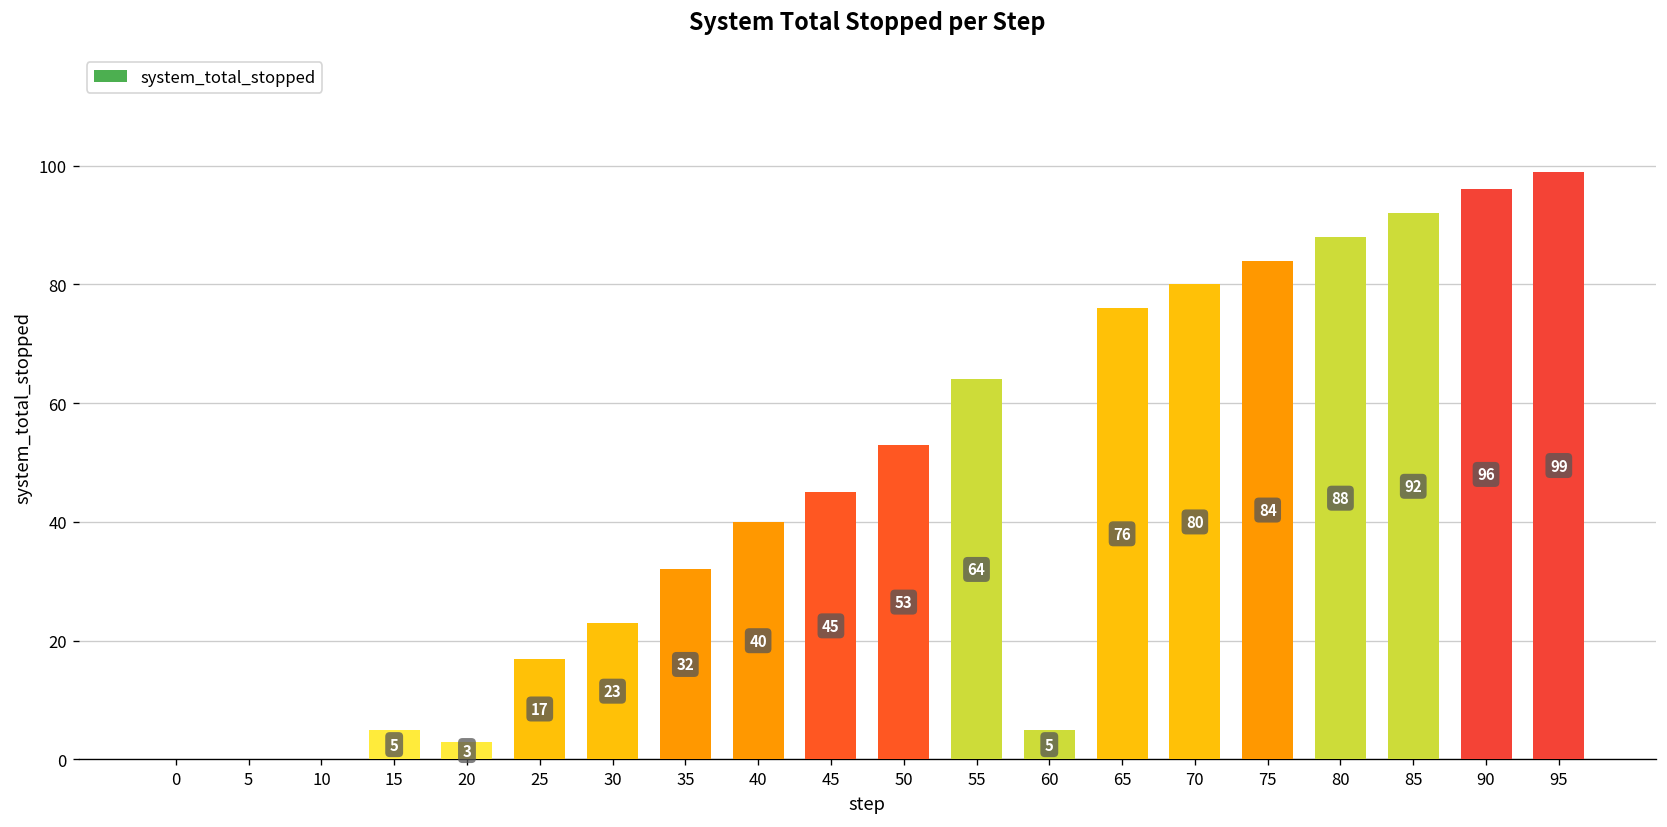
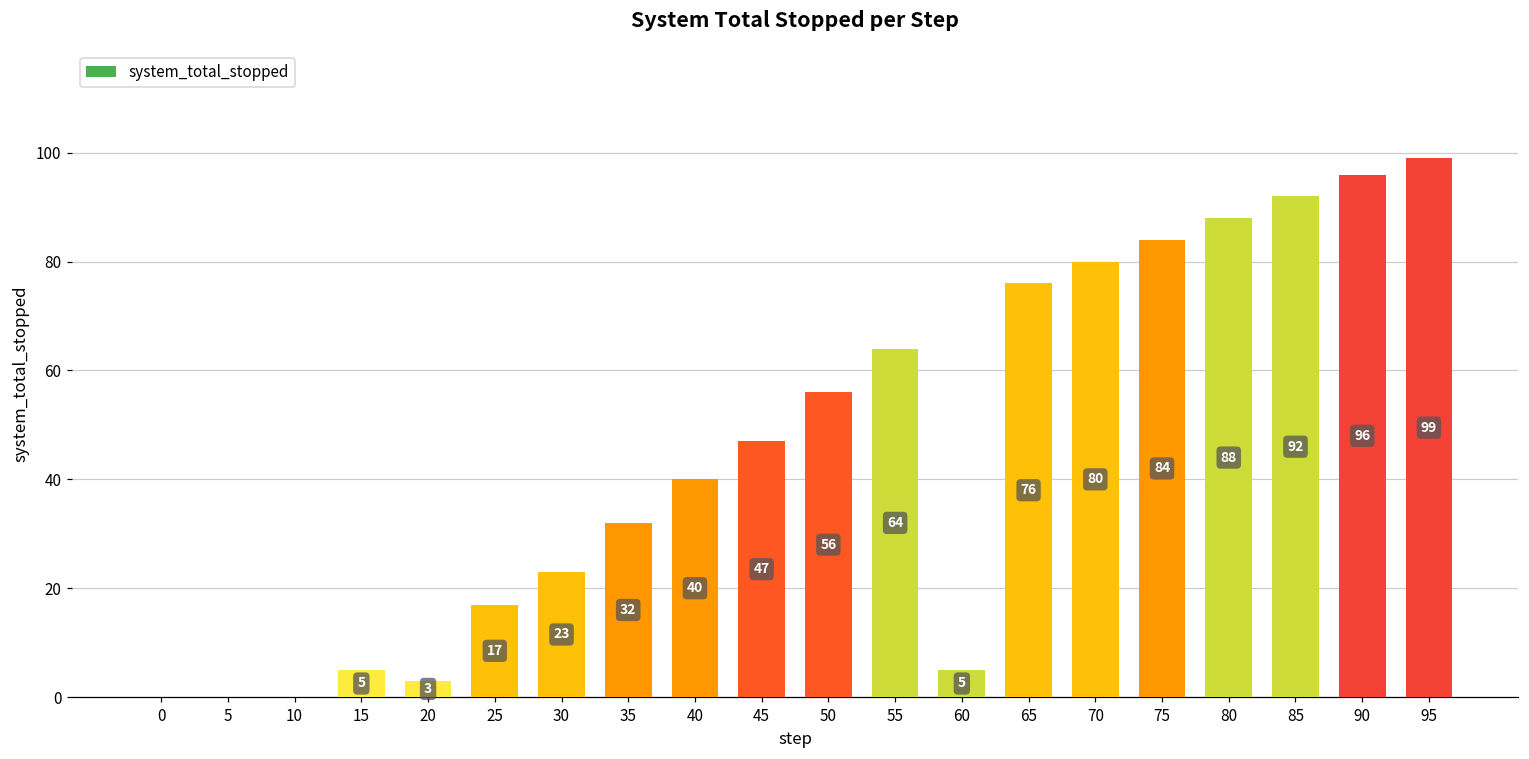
  {
-   "45": 45,
-   "50": 53
+   "45": 47,
+   "50": 56
  }
